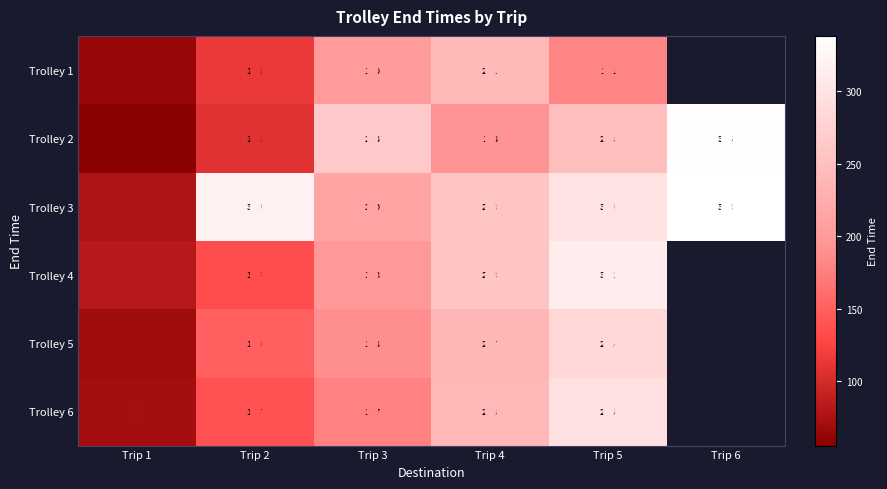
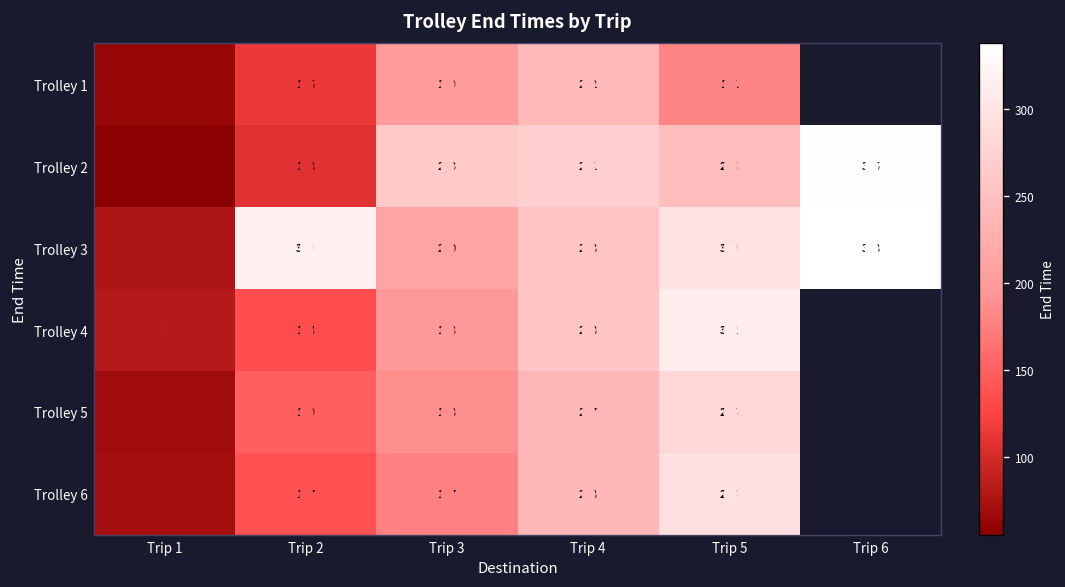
  {
    "Trolley 2": {
-     "Trip 4": 193
+     "Trip 4": 271
    }
  }
